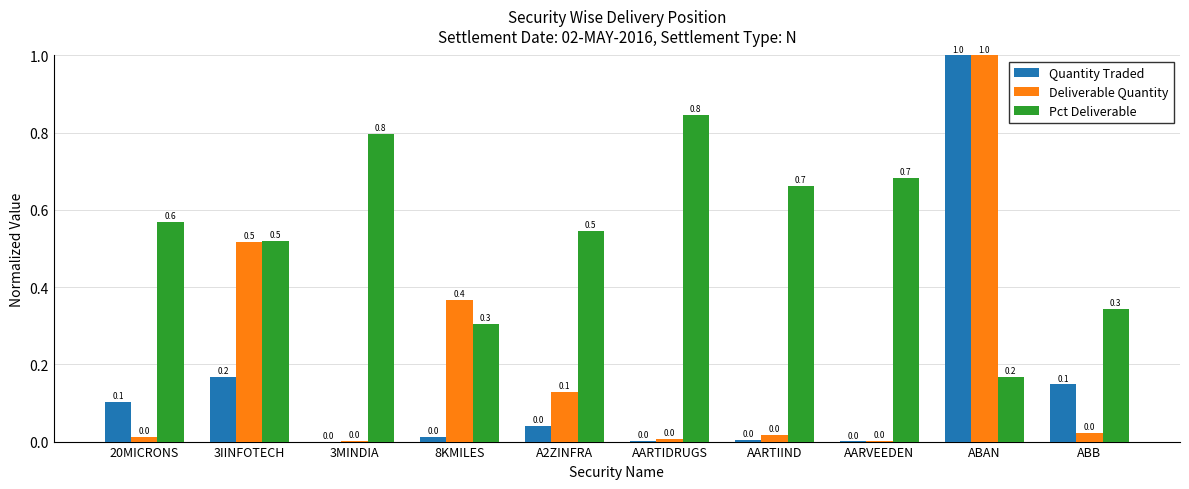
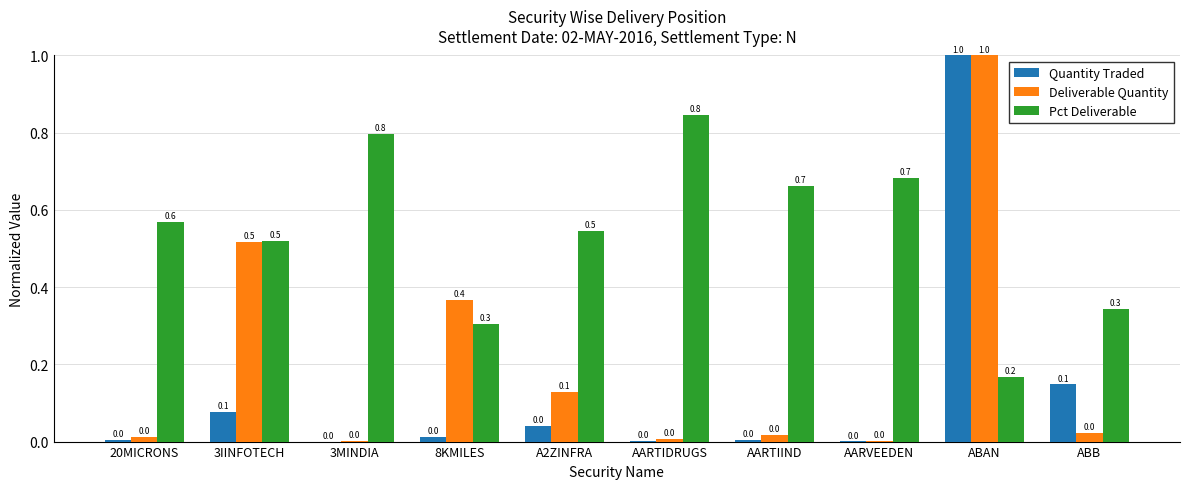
  {
    "Quantity Traded": {
-     "20MICRONS": 0.1,
-     "3IINFOTECH": 0.2,
+     "20MICRONS": 0.0,
+     "3IINFOTECH": 0.1,
      "3MINDIA": 0.0,
      "8KMILES": 0.0,
      "A2ZINFRA": 0.0,
      "AARTIDRUGS": 0.0,
      "AARTIIND": 0.0,
      "AARVEEDEN": 0.0,
      "ABAN": 1.0,
      "ABB": 0.1
    },
    "Deliverable Quantity": {
      "20MICRONS": 0.0,
      "3IINFOTECH": 0.5,
      "3MINDIA": 0.0,
      "8KMILES": 0.4,
      "A2ZINFRA": 0.1,
      "AARTIDRUGS": 0.0,
      "AARTIIND": 0.0,
      "AARVEEDEN": 0.0,
      "ABAN": 1.0,
      "ABB": 0.0
    },
    "Pct Deliverable": {
      "20MICRONS": 0.6,
      "3IINFOTECH": 0.5,
      "3MINDIA": 0.8,
      "8KMILES": 0.3,
      "A2ZINFRA": 0.5,
      "AARTIDRUGS": 0.8,
      "AARTIIND": 0.7,
      "AARVEEDEN": 0.7,
      "ABAN": 0.2,
      "ABB": 0.3
    }
  }
